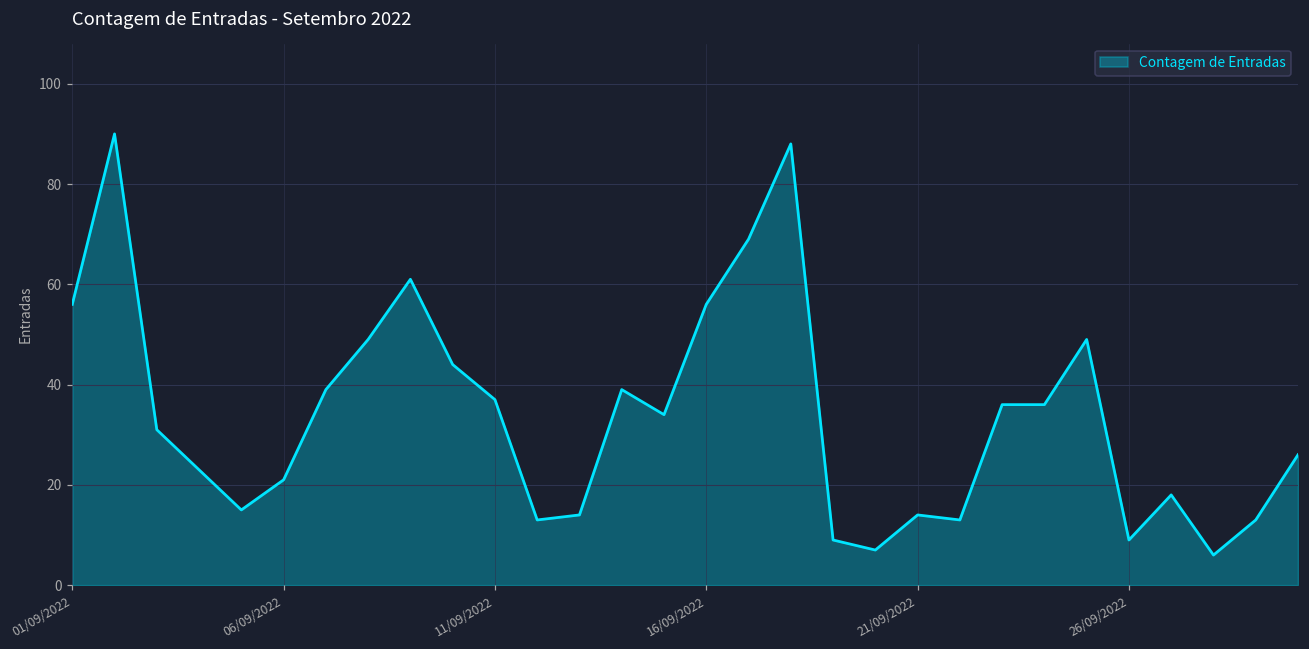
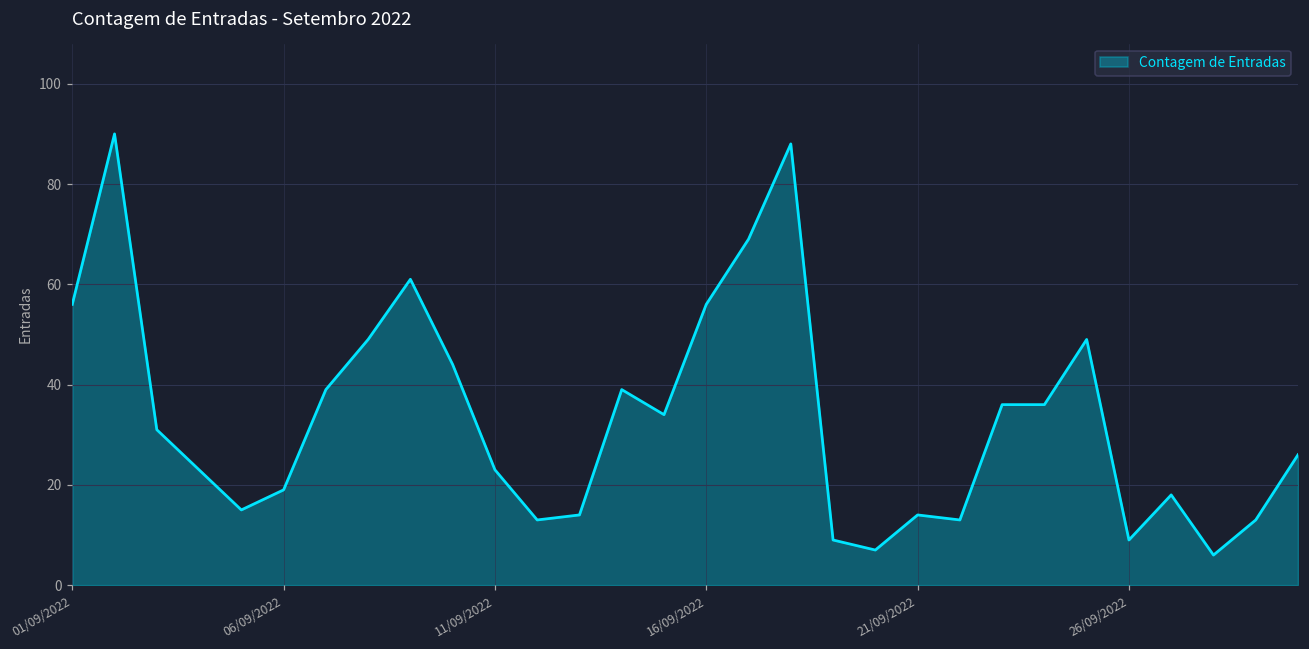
  {
    "01/09/2022": 56,
-   "06/09/2022": 21,
-   "11/09/2022": 37,
+   "06/09/2022": 19,
+   "11/09/2022": 23,
    "16/09/2022": 56,
    "21/09/2022": 14,
    "26/09/2022": 9
  }
